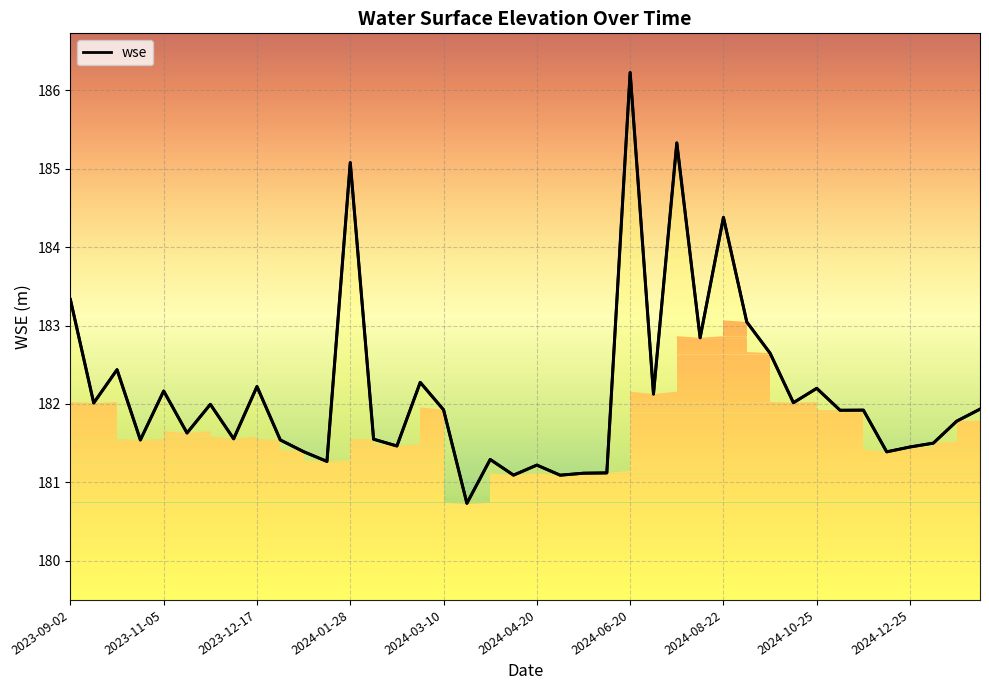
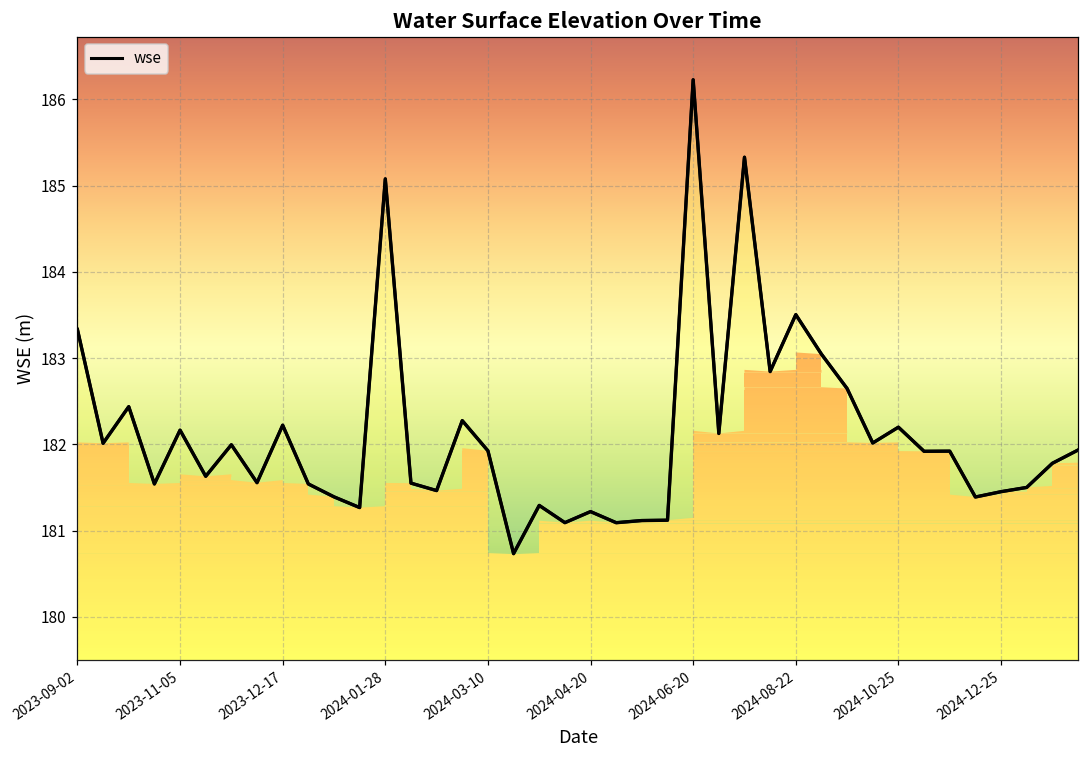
  {
    "wse": {
      "2023-09-02": 183.3,
      "2023-11-05": 182.2,
      "2023-12-17": 182.2,
      "2024-01-28": 185.1,
      "2024-03-10": 181.9,
      "2024-04-20": 181.2,
      "2024-06-20": 186.2,
-     "2024-08-22": 184.4,
+     "2024-08-22": 183.5,
      "2024-10-25": 182.2,
      "2024-12-25": 181.5
    }
  }
